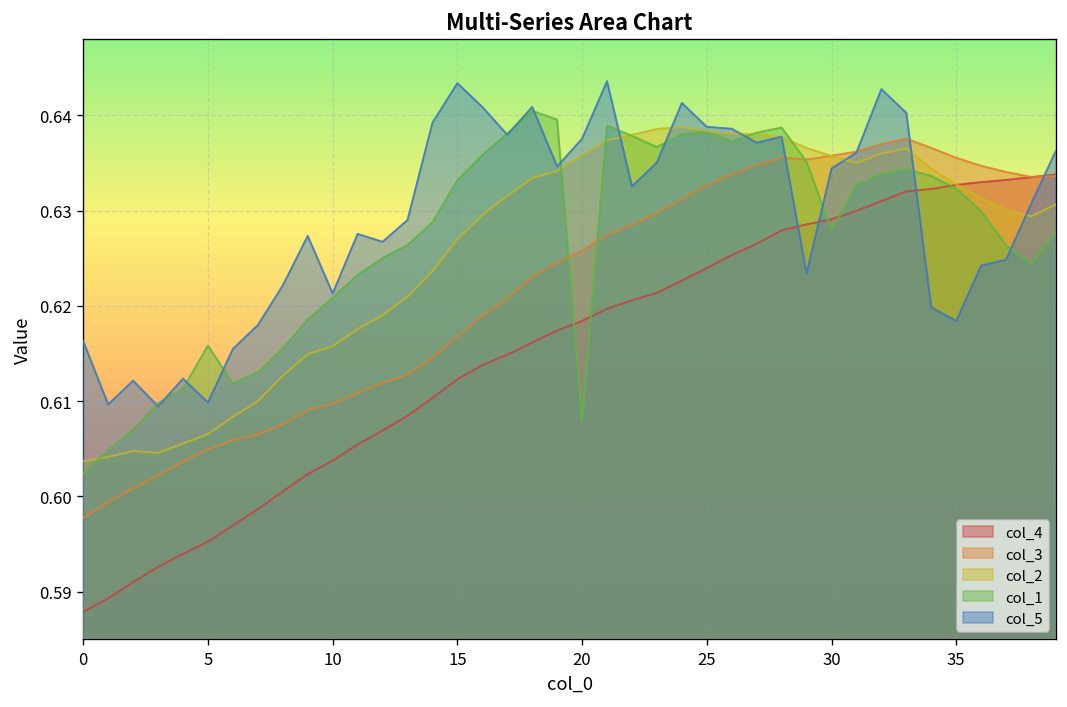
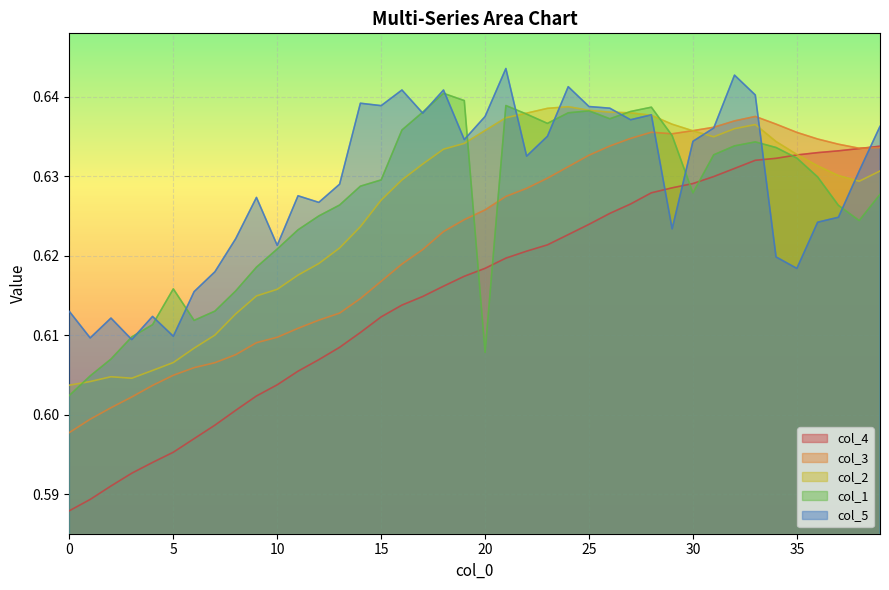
  {
    "col_1": {
      "0": 0.602,
      "5": 0.616,
      "10": 0.621,
-     "15": 0.633,
+     "15": 0.630,
      "20": 0.608,
      "30": 0.628,
      "35": 0.632
    },
    "col_5": {
-     "0": 0.616,
+     "0": 0.613,
      "5": 0.610,
      "10": 0.621,
-     "15": 0.643,
+     "15": 0.639,
      "20": 0.638,
      "25": 0.639,
      "30": 0.634,
      "35": 0.618
    }
  }
